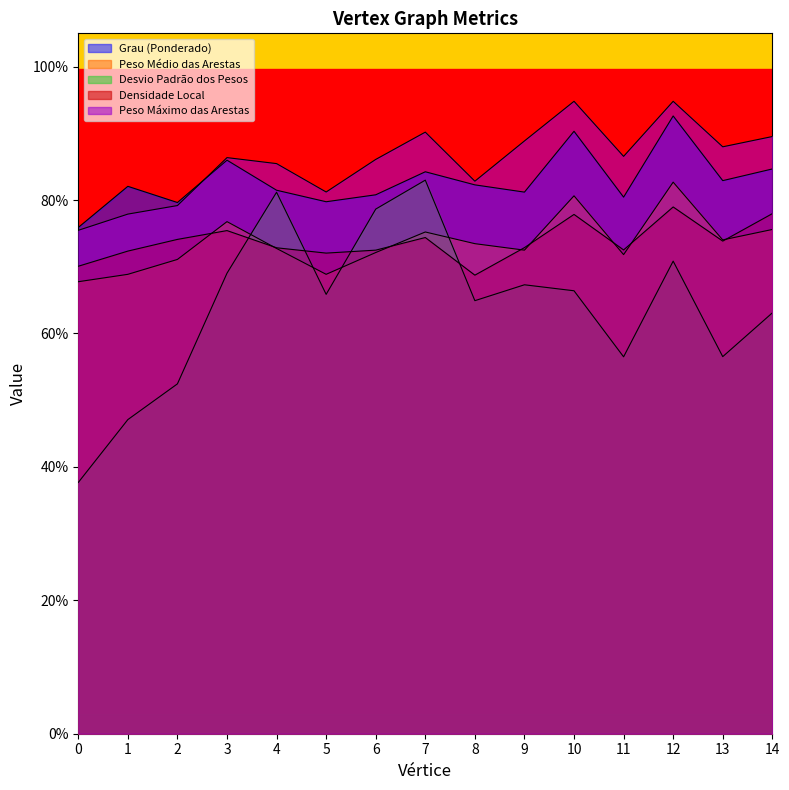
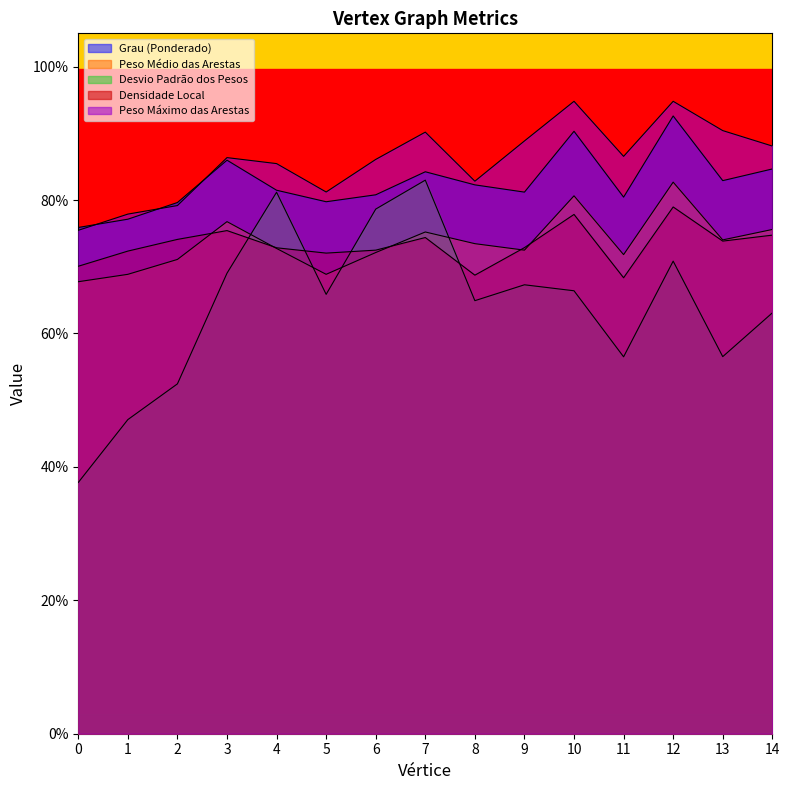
  {
    "Grau (Ponderado)": {
      "0": "76%",
-     "1": "82%",
+     "1": "77%",
      "2": "80%",
      "3": "86%",
      "5": "80%",
      "6": "81%",
      "7": "84%",
      "8": "82%",
      "9": "81%",
      "10": "90%",
      "11": "80%",
      "12": "93%",
      "13": "83%",
      "14": "85%"
    },
    "Peso Médio das Arestas": {
      "0": "68%",
      "1": "69%",
      "2": "71%",
      "3": "77%",
      "5": "69%",
      "7": "75%",
      "8": "73%",
      "10": "81%",
      "11": "72%",
      "12": "83%",
      "14": "76%"
    },
    "Desvio Padrão dos Pesos": {
      "0": "38%",
      "1": "47%",
      "2": "52%",
      "3": "69%",
      "5": "66%",
      "6": "79%",
      "7": "83%",
      "8": "65%",
      "9": "67%",
      "10": "66%",
      "11": "57%",
      "12": "71%",
      "13": "57%",
      "14": "63%"
    },
    "Densidade Local": {
      "0": "70%",
      "1": "72%",
      "2": "74%",
      "3": "75%",
      "5": "72%",
      "7": "74%",
      "8": "69%",
      "10": "78%",
-     "11": "73%",
+     "11": "68%",
      "12": "79%",
-     "14": "78%"
+     "14": "75%"
    },
    "Peso Máximo das Arestas": {
      "0": "75%",
      "1": "78%",
      "2": "79%",
      "3": "86%",
      "4": "85%",
      "5": "81%",
      "6": "86%",
      "7": "90%",
      "8": "83%",
      "9": "89%",
      "10": "95%",
      "11": "87%",
      "12": "95%",
-     "13": "88%",
-     "14": "90%"
+     "13": "90%",
+     "14": "88%"
    }
  }
